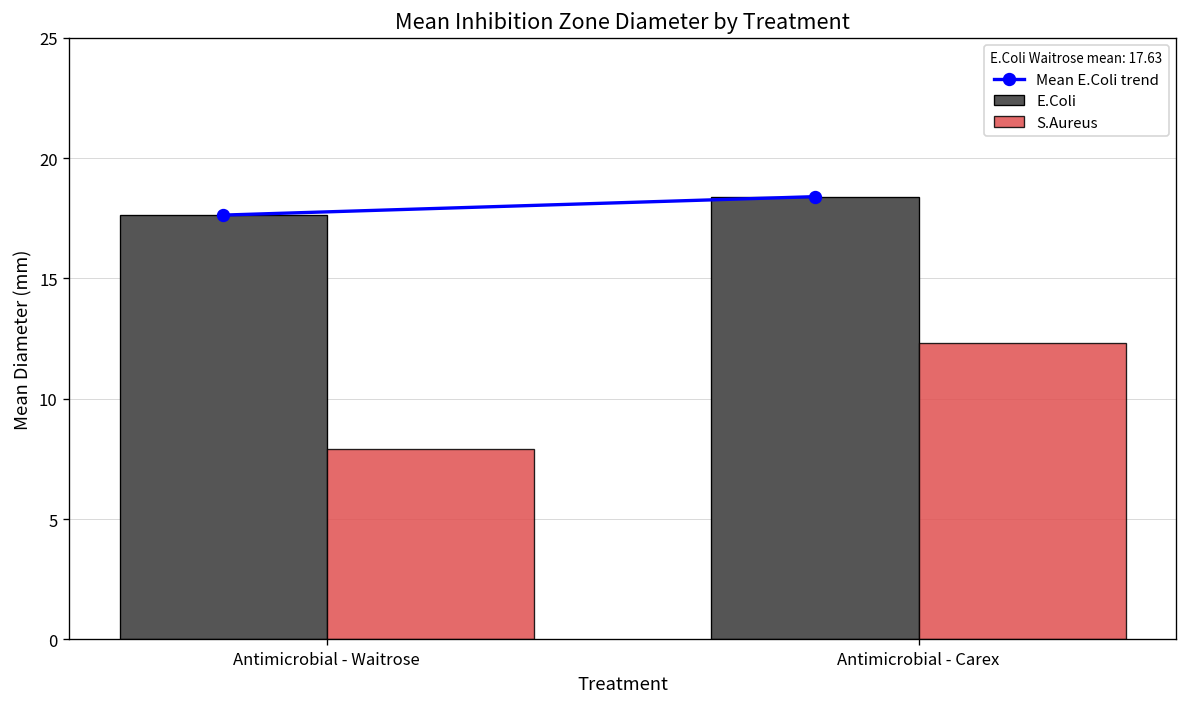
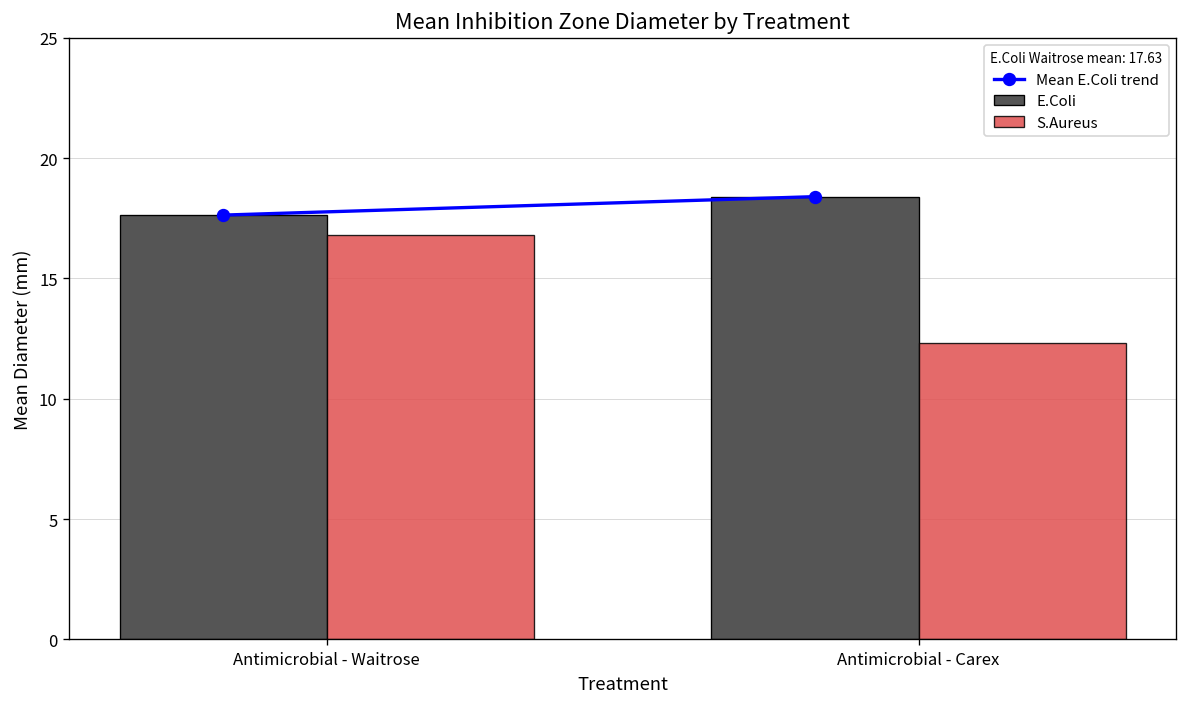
  {
    "E.Coli": {
      "Antimicrobial - Waitrose": 17.6,
      "Antimicrobial - Carex": 18.4
    },
    "S.Aureus": {
-     "Antimicrobial - Waitrose": 7.9,
+     "Antimicrobial - Waitrose": 16.8,
      "Antimicrobial - Carex": 12.3
    }
  }
